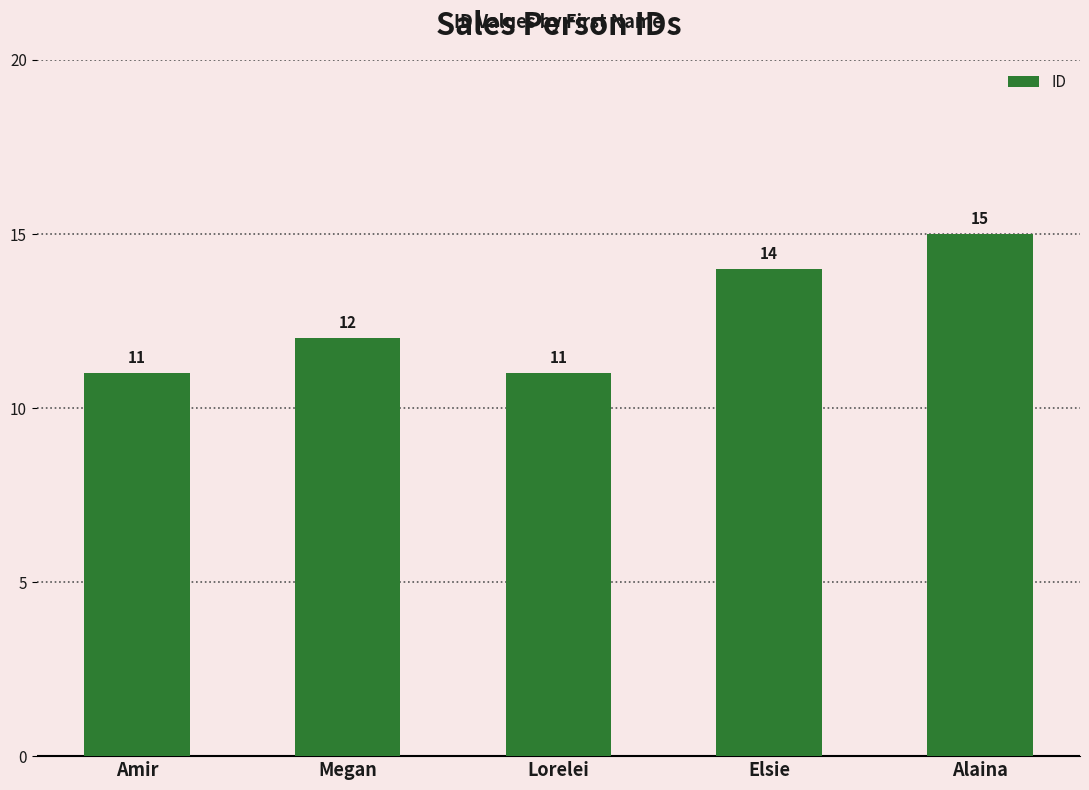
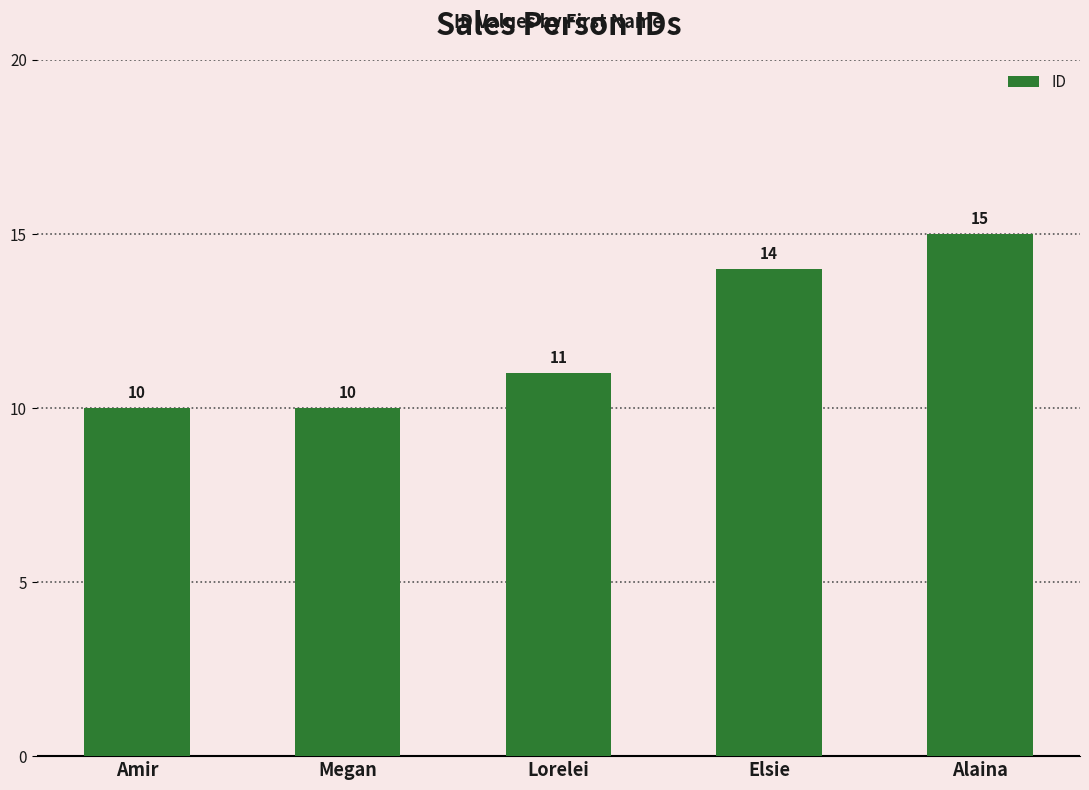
  {
-   "Amir": 11,
-   "Megan": 12,
+   "Amir": 10,
+   "Megan": 10,
    "Lorelei": 11,
    "Elsie": 14,
    "Alaina": 15
  }
